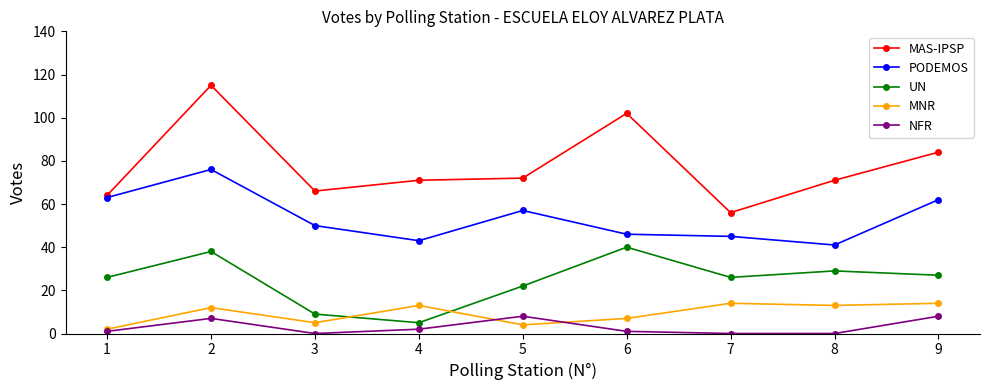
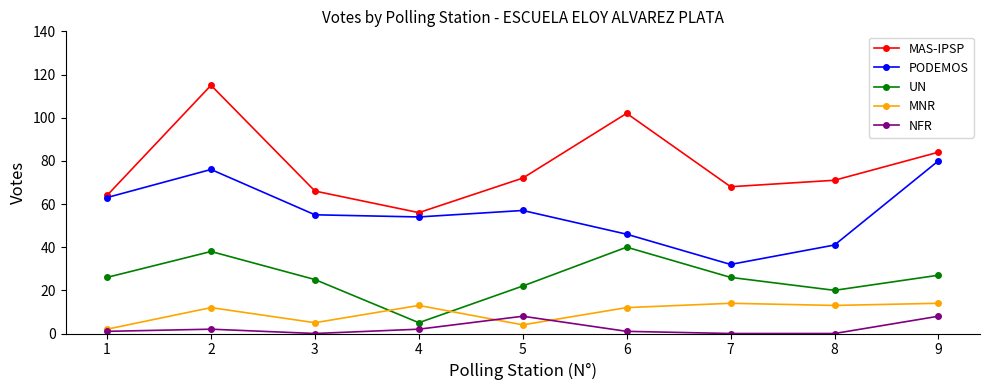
  {
    "MAS-IPSP": {
      "2": 115,
      "3": 66,
-     "4": 71,
+     "4": 56,
      "5": 72,
      "6": 102,
-     "7": 56,
+     "7": 68,
      "8": 71,
      "9": 84
    },
    "PODEMOS": {
      "2": 76,
-     "3": 50,
-     "4": 43,
+     "3": 55,
+     "4": 54,
      "5": 57,
      "6": 46,
-     "7": 45,
+     "7": 32,
      "8": 41,
-     "9": 62
+     "9": 80
    },
    "UN": {
      "1": 26,
      "2": 38,
-     "3": 9,
+     "3": 25,
      "4": 5,
      "5": 22,
      "6": 40,
      "7": 26,
-     "8": 29,
+     "8": 20,
      "9": 27
    },
    "MNR": {
      "2": 12,
      "3": 5,
      "4": 13,
      "5": 4,
-     "6": 7,
+     "6": 12,
      "7": 14,
      "8": 13,
      "9": 14
    },
    "NFR": {
-     "2": 7,
+     "2": 2,
      "3": 0,
      "4": 2,
      "5": 8,
      "6": 1,
      "7": 0,
      "8": 0,
      "9": 8
    }
  }
